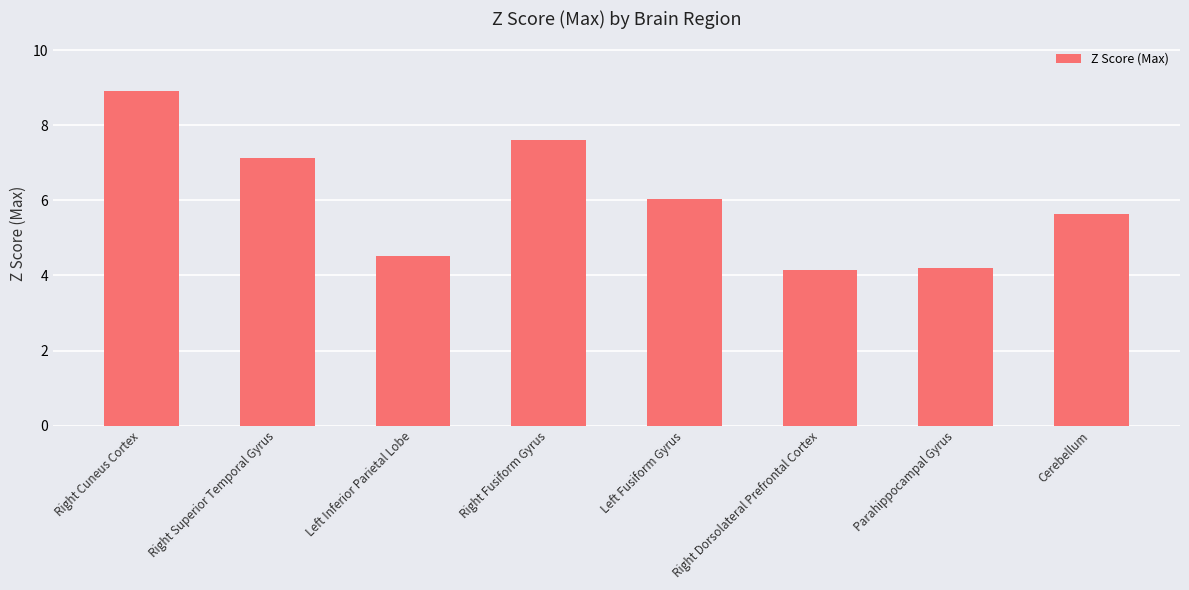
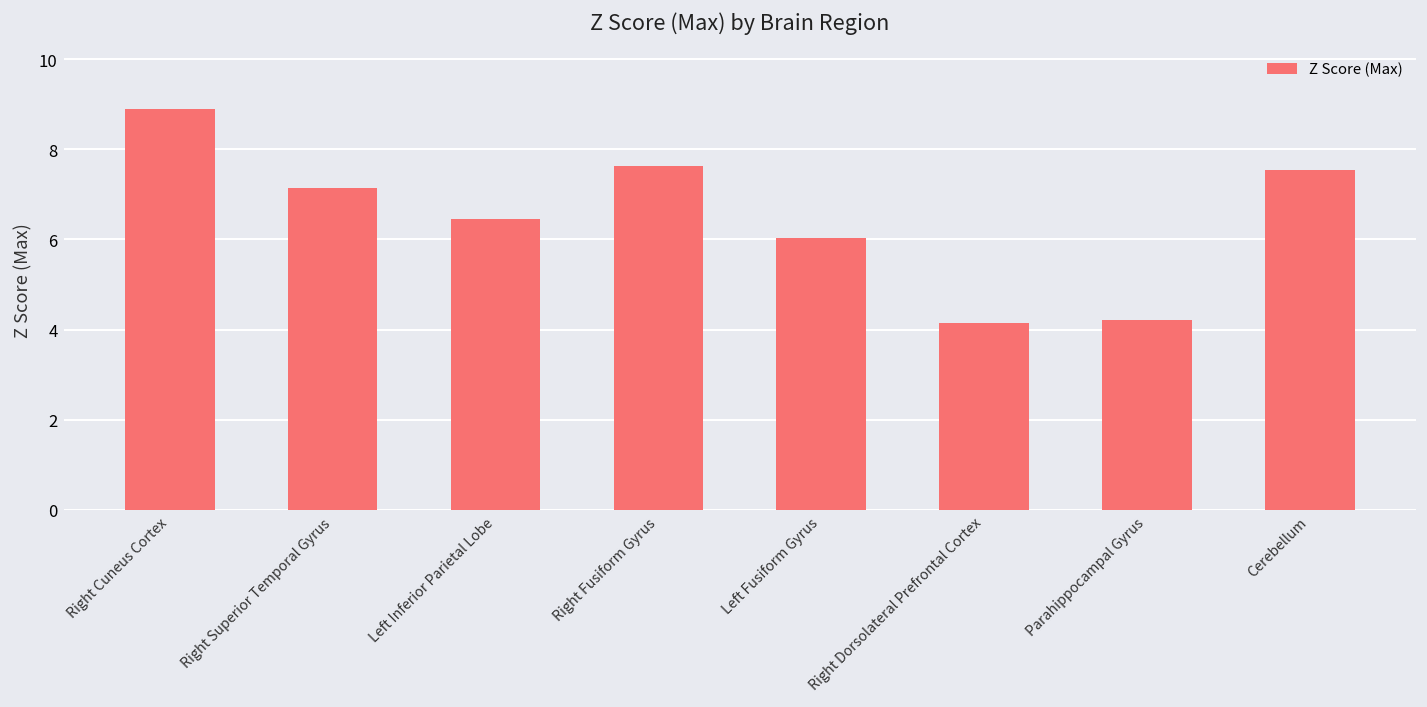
  {
    "Right Cuneus Cortex": 8.9,
    "Right Superior Temporal Gyrus": 7.1,
-   "Left Inferior Parietal Lobe": 4.5,
+   "Left Inferior Parietal Lobe": 6.5,
    "Right Fusiform Gyrus": 7.6,
    "Left Fusiform Gyrus": 6.0,
    "Right Dorsolateral Prefrontal Cortex": 4.2,
    "Parahippocampal Gyrus": 4.2,
-   "Cerebellum": 5.6
+   "Cerebellum": 7.6
  }
